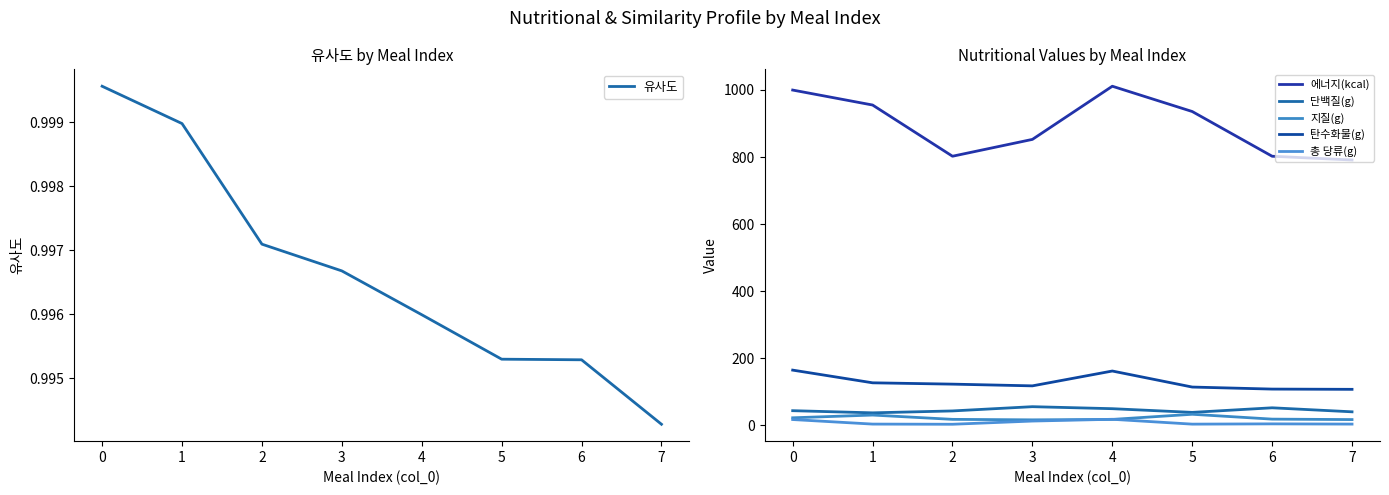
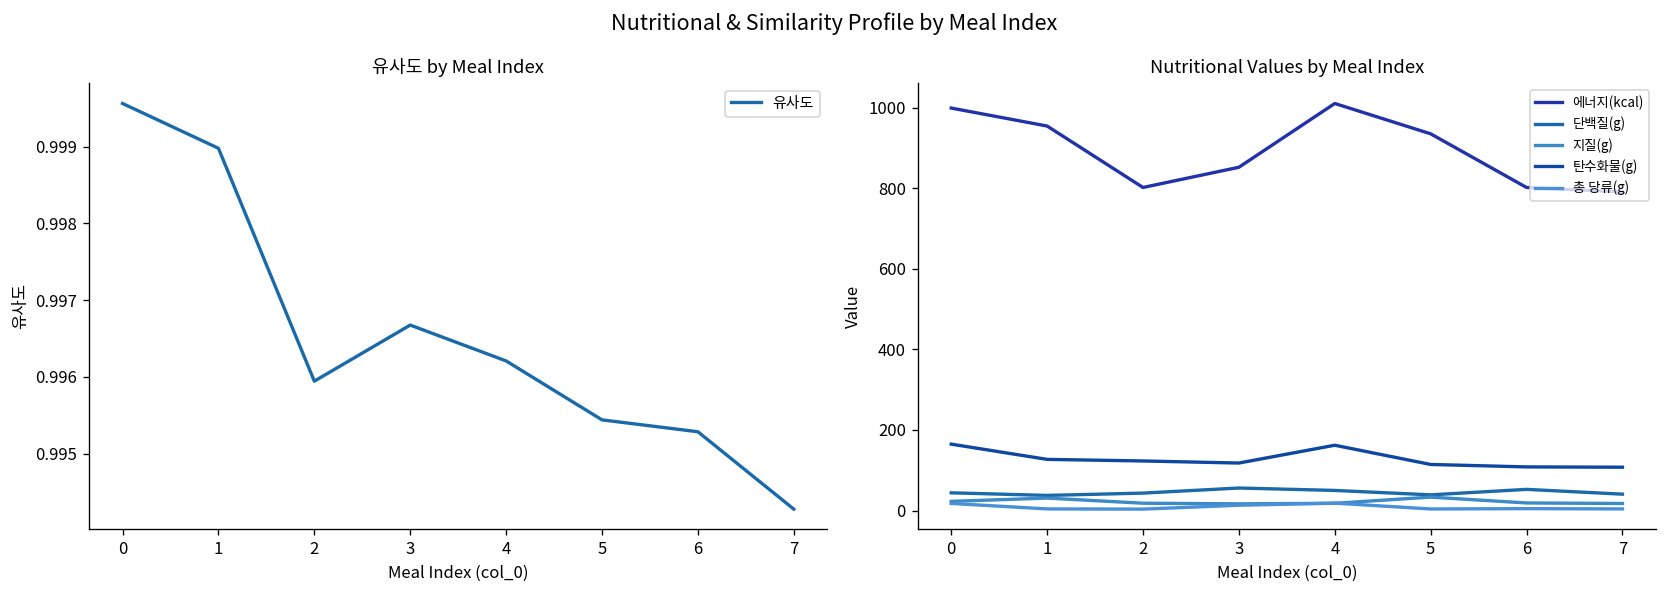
  {
    "유사도 by Meal Index": {
      "0": 0.9996,
      "1": 0.9990,
-     "2": 0.9971,
+     "2": 0.9959,
      "3": 0.9967,
-     "4": 0.9960,
-     "5": 0.9953,
+     "4": 0.9962,
+     "5": 0.9954,
      "6": 0.9953,
      "7": 0.9943
    }
  }
